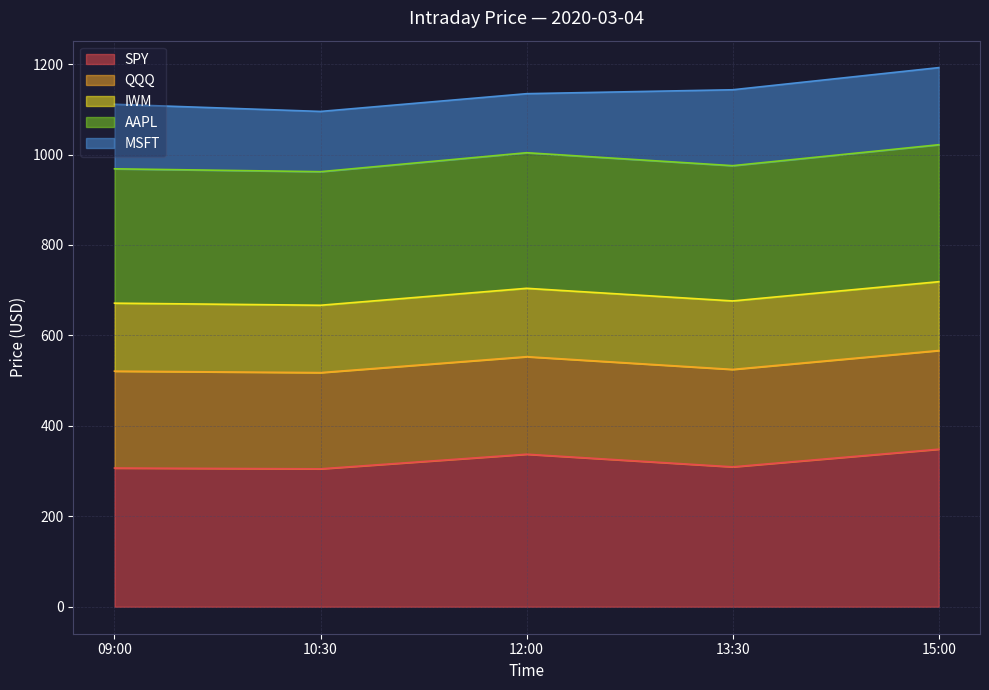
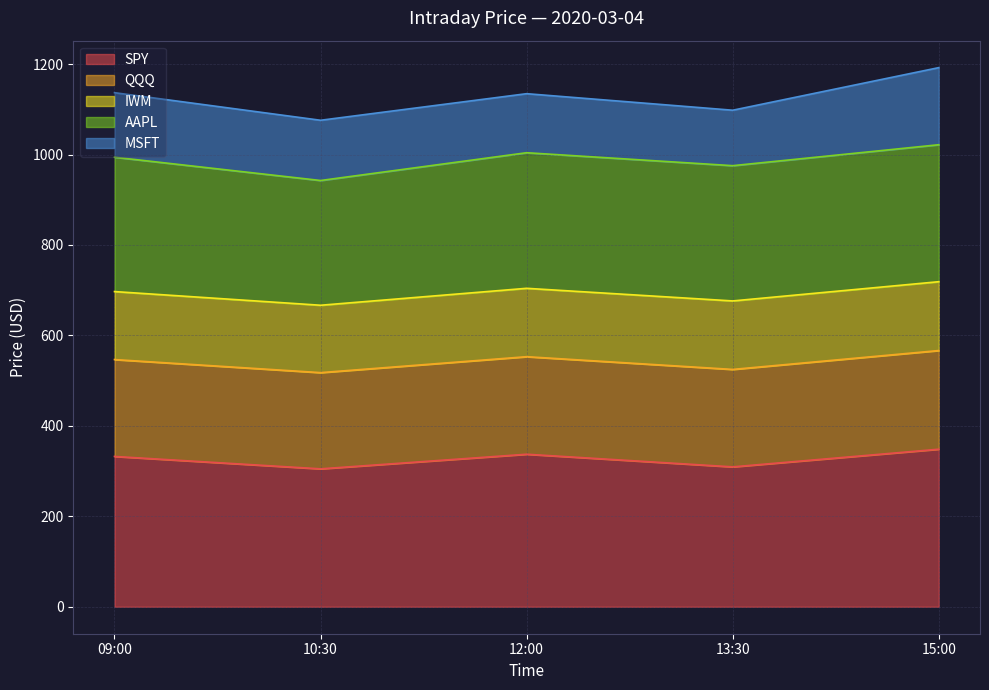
  {
    "SPY": {
-     "09:00": 310,
+     "09:00": 330,
      "10:30": 310,
      "12:00": 340,
      "13:30": 310,
      "15:00": 350
    },
    "AAPL": {
      "09:00": 300,
-     "10:30": 300,
+     "10:30": 280,
      "12:00": 300,
      "13:30": 300,
      "15:00": 300
    },
    "MSFT": {
      "10:30": 130,
      "12:00": 130,
-     "13:30": 170,
+     "13:30": 120,
      "15:00": 170
    }
  }
